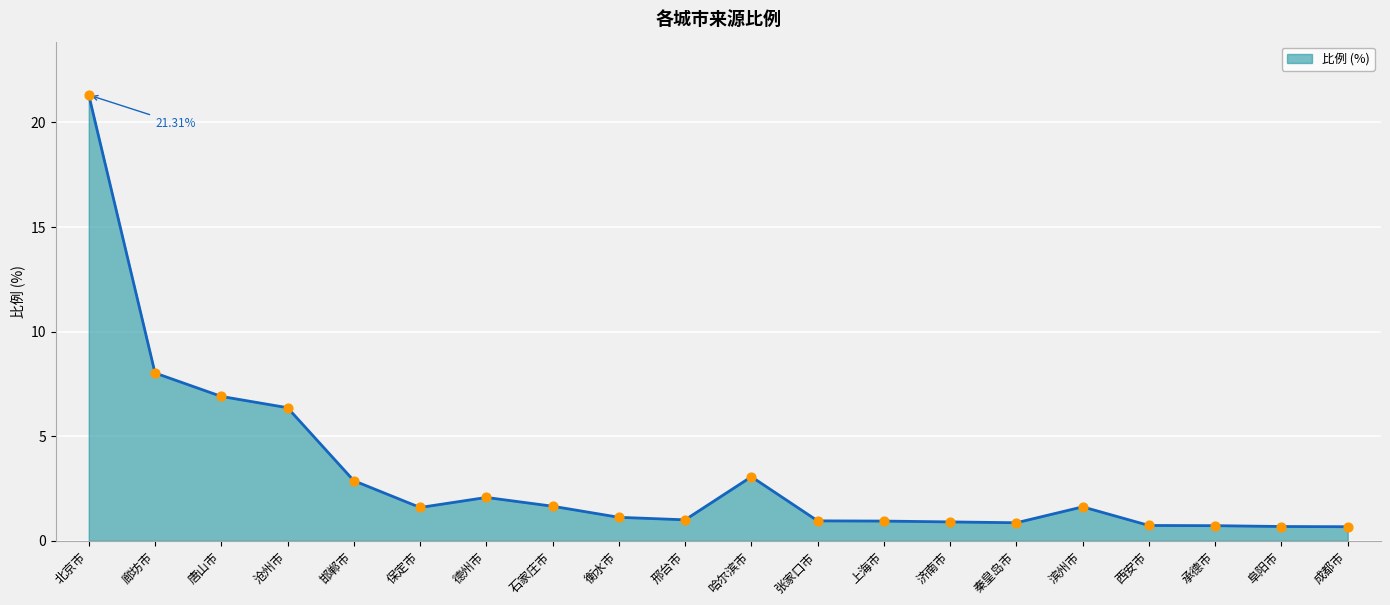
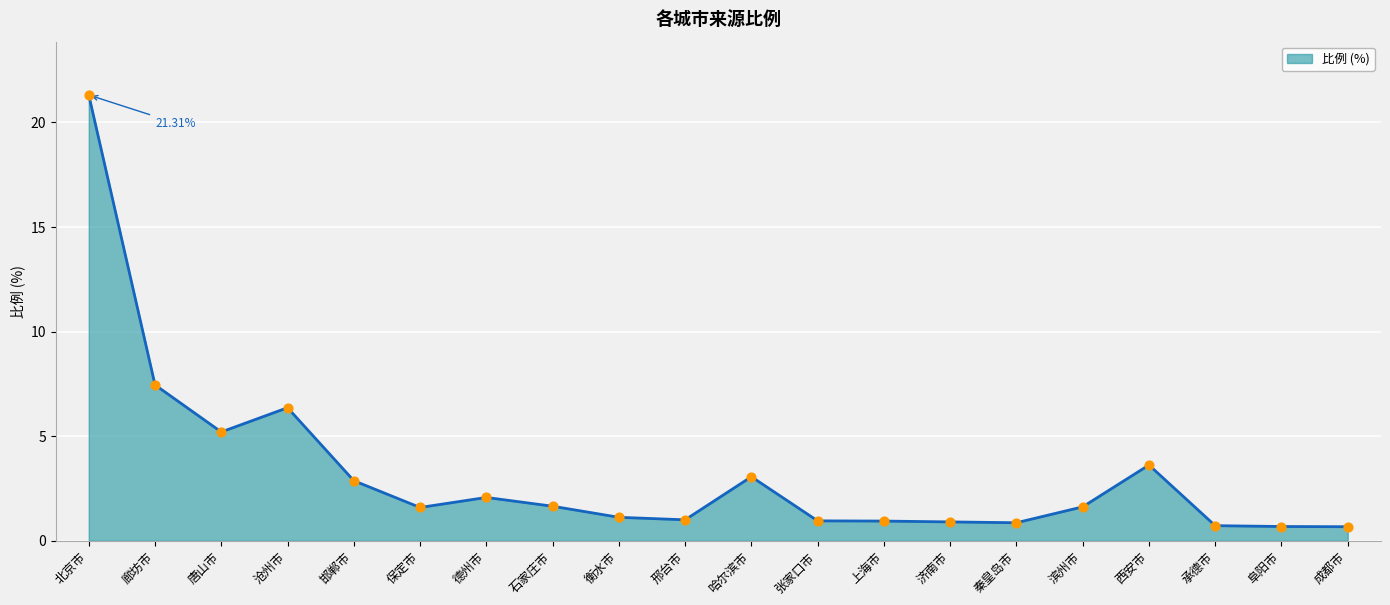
  {
-   "廊坊市": 8.0,
-   "唐山市": 6.9,
+   "廊坊市": 7.5,
+   "唐山市": 5.2,
    "沧州市": 6.4,
    "邯郸市": 2.9,
    "保定市": 1.6,
    "德州市": 2.1,
    "石家庄市": 1.7,
    "衡水市": 1.1,
    "邢台市": 1.0,
    "哈尔滨市": 3.1,
    "张家口市": 1.0,
    "上海市": 0.9,
    "济南市": 0.9,
    "秦皇岛市": 0.9,
    "滨州市": 1.6,
-   "西安市": 0.7,
+   "西安市": 3.6,
    "承德市": 0.7,
    "阜阳市": 0.7,
    "成都市": 0.7
  }
